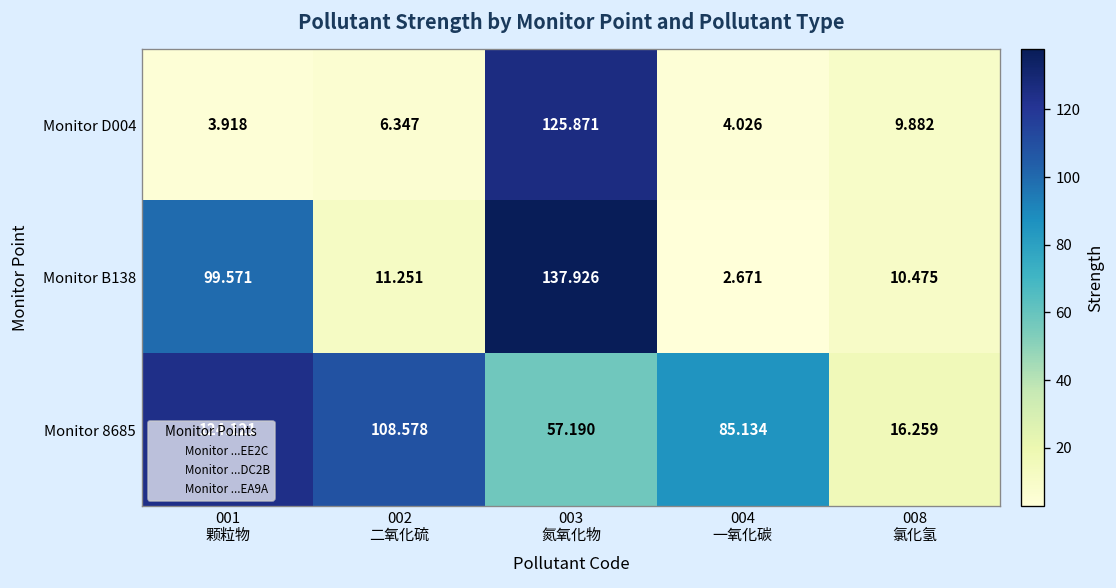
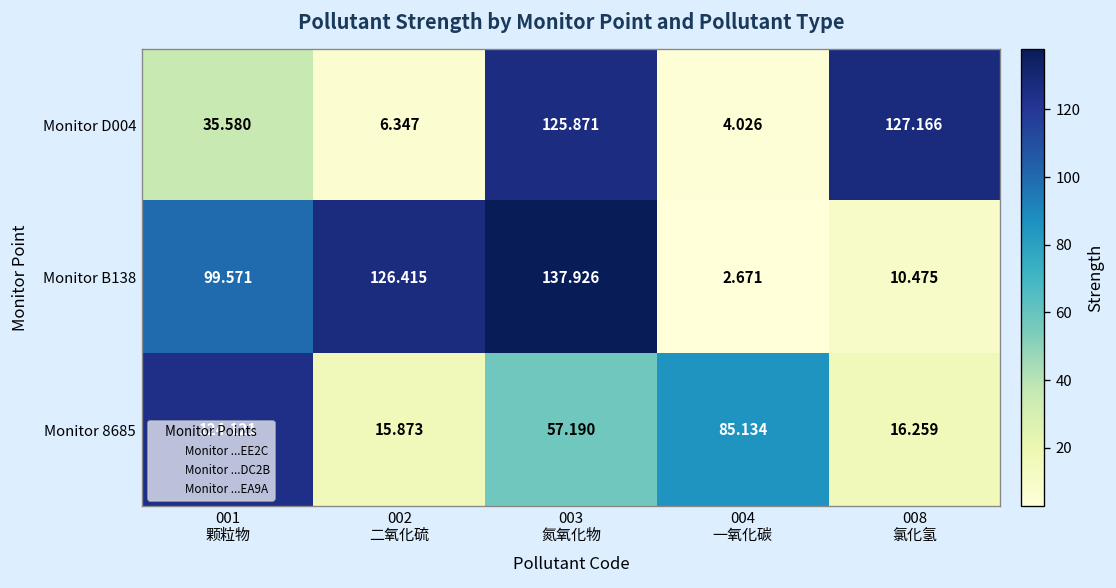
  {
    "Monitor D004": {
-     "001 颗粒物": 3.918,
+     "001 颗粒物": 35.580,
      "002 二氧化硫": 6.347,
      "003 氮氧化物": 125.871,
      "004 一氧化碳": 4.026,
-     "008 氯化氢": 9.882
+     "008 氯化氢": 127.166
    },
    "Monitor B138": {
      "001 颗粒物": 99.571,
-     "002 二氧化硫": 11.251,
+     "002 二氧化硫": 126.415,
      "003 氮氧化物": 137.926,
      "004 一氧化碳": 2.671,
      "008 氯化氢": 10.475
    },
    "Monitor 8685": {
-     "002 二氧化硫": 108.578,
+     "002 二氧化硫": 15.873,
      "003 氮氧化物": 57.190,
      "004 一氧化碳": 85.134,
      "008 氯化氢": 16.259
    }
  }
